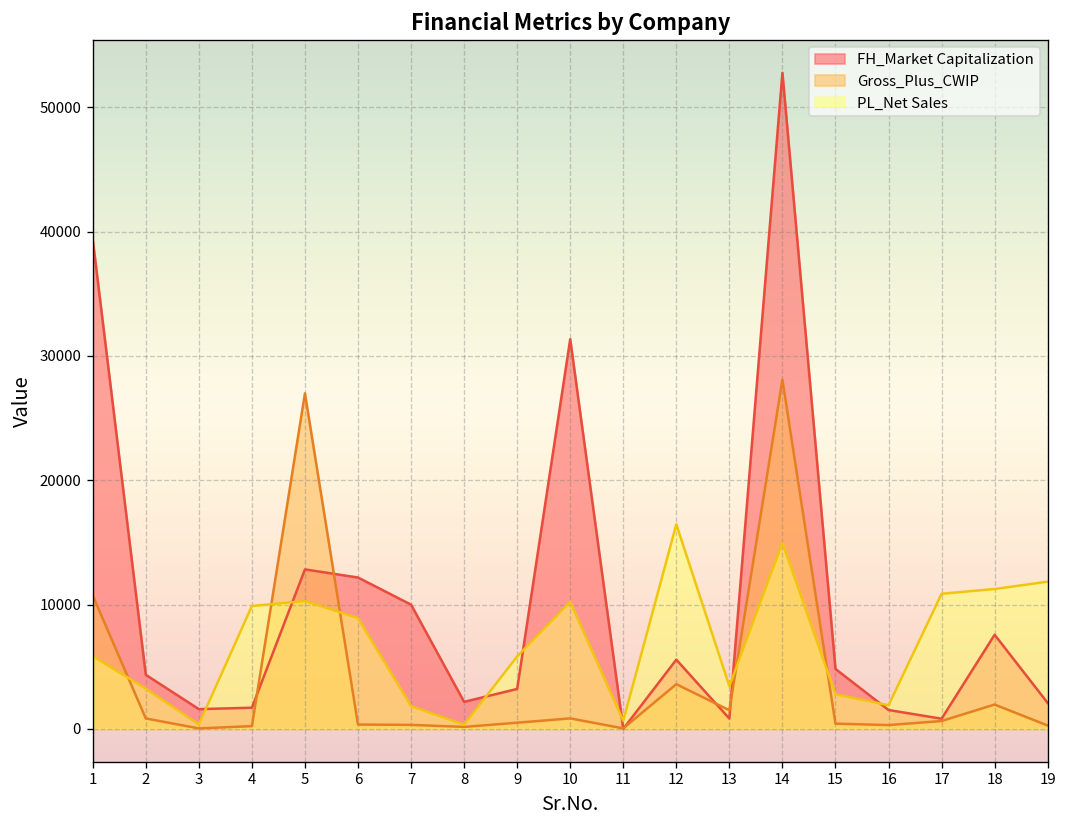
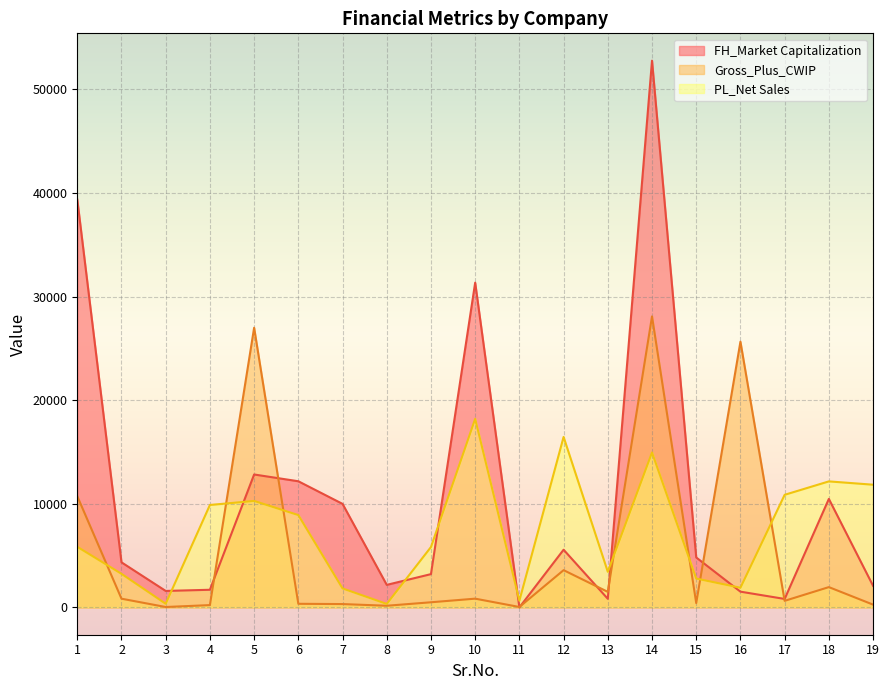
  {
    "FH_Market Capitalization": {
      "1": 39400,
      "2": 4300,
      "3": 1600,
      "4": 1700,
      "5": 12800,
      "6": 12200,
      "7": 10000,
      "8": 2200,
      "9": 3200,
      "10": 31300,
      "12": 5600,
      "13": 800,
      "14": 52800,
      "15": 4800,
      "16": 1500,
-     "18": 7600,
+     "18": 10500,
      "19": 2100
    },
    "Gross_Plus_CWIP": {
      "1": 10700,
      "2": 800,
      "3": 0,
      "4": 200,
      "5": 27000,
      "6": 300,
      "7": 300,
      "9": 500,
      "10": 800,
      "12": 3600,
      "13": 1500,
      "14": 28100,
      "15": 400,
-     "16": 300,
+     "16": 25600,
      "18": 2000,
      "19": 300
    },
    "PL_Net Sales": {
      "1": 5800,
      "2": 3200,
      "3": 400,
      "4": 9900,
      "5": 10300,
      "6": 8900,
      "7": 1800,
      "9": 5800,
-     "10": 10200,
+     "10": 18200,
      "11": 600,
      "12": 16500,
      "13": 3400,
      "14": 15000,
      "15": 2800,
      "16": 1900,
      "17": 10900,
-     "18": 11200,
+     "18": 12200,
      "19": 11800
    }
  }
